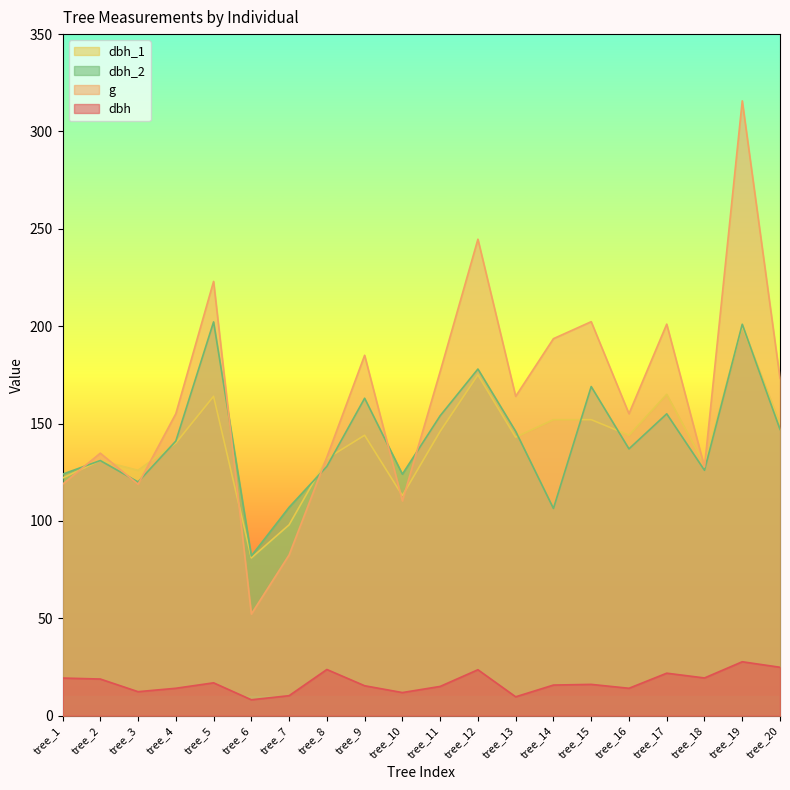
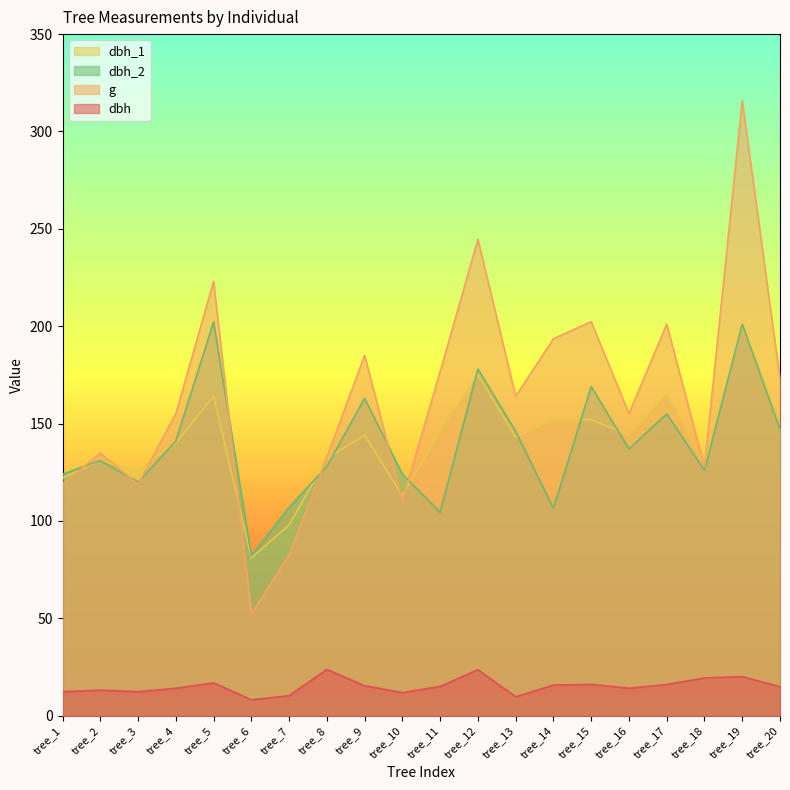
  {
    "dbh_2": {
      "tree_1": 124,
      "tree_5": 202,
      "tree_7": 107,
      "tree_8": 128,
      "tree_9": 163,
      "tree_10": 124,
-     "tree_11": 154,
+     "tree_11": 104,
      "tree_12": 178,
      "tree_13": 146,
      "tree_14": 106,
      "tree_15": 169,
      "tree_16": 137,
      "tree_17": 155,
      "tree_18": 126,
      "tree_20": 147
    },
    "dbh": {
-     "tree_1": 19,
-     "tree_2": 19,
+     "tree_1": 12,
+     "tree_2": 13,
      "tree_3": 12,
      "tree_4": 14,
      "tree_5": 17,
      "tree_7": 10,
      "tree_8": 24,
      "tree_9": 15,
      "tree_10": 12,
      "tree_11": 15,
      "tree_12": 24,
      "tree_14": 16,
      "tree_15": 16,
      "tree_16": 14,
-     "tree_17": 22,
+     "tree_17": 16,
      "tree_18": 19,
-     "tree_19": 28,
-     "tree_20": 25
+     "tree_19": 20,
+     "tree_20": 15
    }
  }
